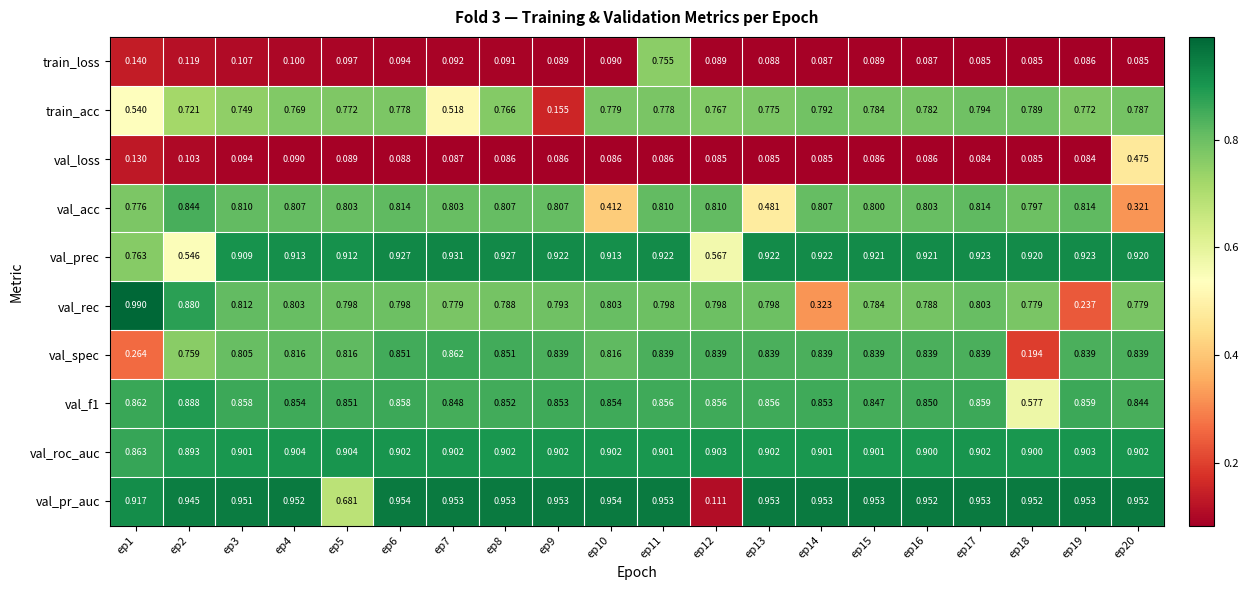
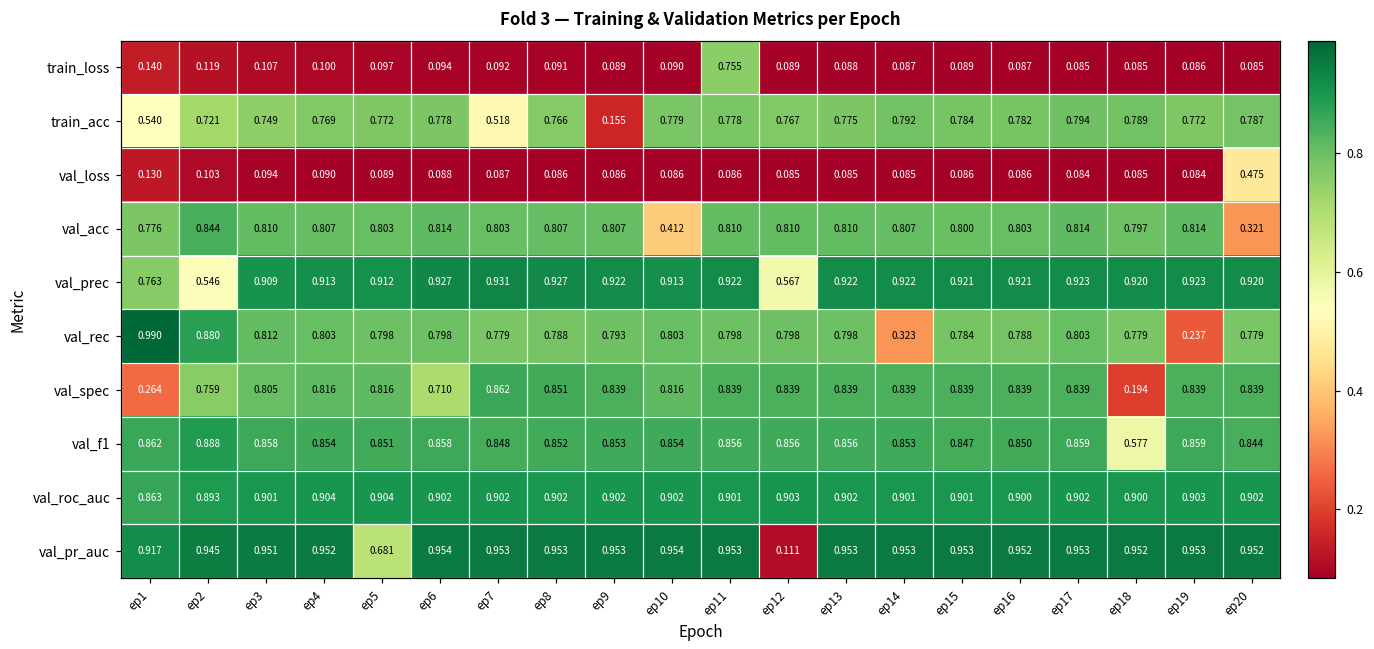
  {
    "train_loss": {
      "ep1": 0.140,
      "ep2": 0.119,
      "ep3": 0.107,
      "ep4": 0.100,
      "ep5": 0.097,
      "ep6": 0.094,
      "ep7": 0.092,
      "ep8": 0.091,
      "ep9": 0.089,
      "ep10": 0.090,
      "ep11": 0.755,
      "ep12": 0.089,
      "ep13": 0.088,
      "ep14": 0.087,
      "ep15": 0.089,
      "ep16": 0.087,
      "ep17": 0.085,
      "ep18": 0.085,
      "ep19": 0.086,
      "ep20": 0.085
    },
    "train_acc": {
      "ep1": 0.540,
      "ep2": 0.721,
      "ep3": 0.749,
      "ep4": 0.769,
      "ep5": 0.772,
      "ep6": 0.778,
      "ep7": 0.518,
      "ep8": 0.766,
      "ep9": 0.155,
      "ep10": 0.779,
      "ep11": 0.778,
      "ep12": 0.767,
      "ep13": 0.775,
      "ep14": 0.792,
      "ep15": 0.784,
      "ep16": 0.782,
      "ep17": 0.794,
      "ep18": 0.789,
      "ep19": 0.772,
      "ep20": 0.787
    },
    "val_loss": {
      "ep1": 0.130,
      "ep2": 0.103,
      "ep3": 0.094,
      "ep4": 0.090,
      "ep5": 0.089,
      "ep6": 0.088,
      "ep7": 0.087,
      "ep8": 0.086,
      "ep9": 0.086,
      "ep10": 0.086,
      "ep11": 0.086,
      "ep12": 0.085,
      "ep13": 0.085,
      "ep14": 0.085,
      "ep15": 0.086,
      "ep16": 0.086,
      "ep17": 0.084,
      "ep18": 0.085,
      "ep19": 0.084,
      "ep20": 0.475
    },
    "val_acc": {
      "ep1": 0.776,
      "ep2": 0.844,
      "ep3": 0.810,
      "ep4": 0.807,
      "ep5": 0.803,
      "ep6": 0.814,
      "ep7": 0.803,
      "ep8": 0.807,
      "ep9": 0.807,
      "ep10": 0.412,
      "ep11": 0.810,
      "ep12": 0.810,
-     "ep13": 0.481,
+     "ep13": 0.810,
      "ep14": 0.807,
      "ep15": 0.800,
      "ep16": 0.803,
      "ep17": 0.814,
      "ep18": 0.797,
      "ep19": 0.814,
      "ep20": 0.321
    },
    "val_prec": {
      "ep1": 0.763,
      "ep2": 0.546,
      "ep3": 0.909,
      "ep4": 0.913,
      "ep5": 0.912,
      "ep6": 0.927,
      "ep7": 0.931,
      "ep8": 0.927,
      "ep9": 0.922,
      "ep10": 0.913,
      "ep11": 0.922,
      "ep12": 0.567,
      "ep13": 0.922,
      "ep14": 0.922,
      "ep15": 0.921,
      "ep16": 0.921,
      "ep17": 0.923,
      "ep18": 0.920,
      "ep19": 0.923,
      "ep20": 0.920
    },
    "val_rec": {
      "ep1": 0.990,
      "ep2": 0.880,
      "ep3": 0.812,
      "ep4": 0.803,
      "ep5": 0.798,
      "ep6": 0.798,
      "ep7": 0.779,
      "ep8": 0.788,
      "ep9": 0.793,
      "ep10": 0.803,
      "ep11": 0.798,
      "ep12": 0.798,
      "ep13": 0.798,
      "ep14": 0.323,
      "ep15": 0.784,
      "ep16": 0.788,
      "ep17": 0.803,
      "ep18": 0.779,
      "ep19": 0.237,
      "ep20": 0.779
    },
    "val_spec": {
      "ep1": 0.264,
      "ep2": 0.759,
      "ep3": 0.805,
      "ep4": 0.816,
      "ep5": 0.816,
-     "ep6": 0.851,
+     "ep6": 0.710,
      "ep7": 0.862,
      "ep8": 0.851,
      "ep9": 0.839,
      "ep10": 0.816,
      "ep11": 0.839,
      "ep12": 0.839,
      "ep13": 0.839,
      "ep14": 0.839,
      "ep15": 0.839,
      "ep16": 0.839,
      "ep17": 0.839,
      "ep18": 0.194,
      "ep19": 0.839,
      "ep20": 0.839
    },
    "val_f1": {
      "ep1": 0.862,
      "ep2": 0.888,
      "ep3": 0.858,
      "ep4": 0.854,
      "ep5": 0.851,
      "ep6": 0.858,
      "ep7": 0.848,
      "ep8": 0.852,
      "ep9": 0.853,
      "ep10": 0.854,
      "ep11": 0.856,
      "ep12": 0.856,
      "ep13": 0.856,
      "ep14": 0.853,
      "ep15": 0.847,
      "ep16": 0.850,
      "ep17": 0.859,
      "ep18": 0.577,
      "ep19": 0.859,
      "ep20": 0.844
    },
    "val_roc_auc": {
      "ep1": 0.863,
      "ep2": 0.893,
      "ep3": 0.901,
      "ep4": 0.904,
      "ep5": 0.904,
      "ep6": 0.902,
      "ep7": 0.902,
      "ep8": 0.902,
      "ep9": 0.902,
      "ep10": 0.902,
      "ep11": 0.901,
      "ep12": 0.903,
      "ep13": 0.902,
      "ep14": 0.901,
      "ep15": 0.901,
      "ep16": 0.900,
      "ep17": 0.902,
      "ep18": 0.900,
      "ep19": 0.903,
      "ep20": 0.902
    },
    "val_pr_auc": {
      "ep1": 0.917,
      "ep2": 0.945,
      "ep3": 0.951,
      "ep4": 0.952,
      "ep5": 0.681,
      "ep6": 0.954,
      "ep7": 0.953,
      "ep8": 0.953,
      "ep9": 0.953,
      "ep10": 0.954,
      "ep11": 0.953,
      "ep12": 0.111,
      "ep13": 0.953,
      "ep14": 0.953,
      "ep15": 0.953,
      "ep16": 0.952,
      "ep17": 0.953,
      "ep18": 0.952,
      "ep19": 0.953,
      "ep20": 0.952
    }
  }
